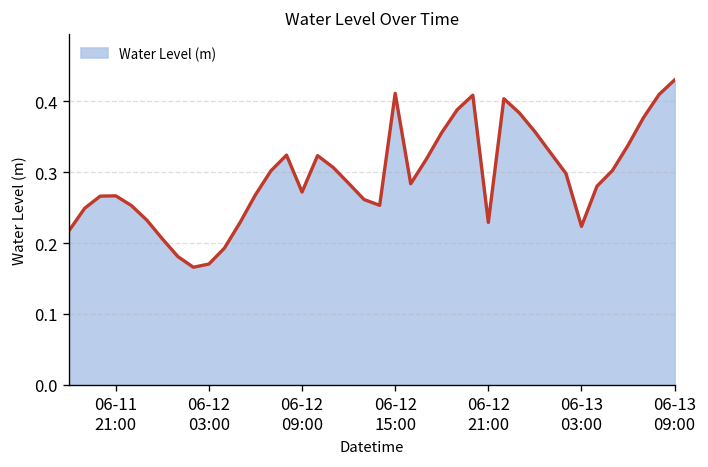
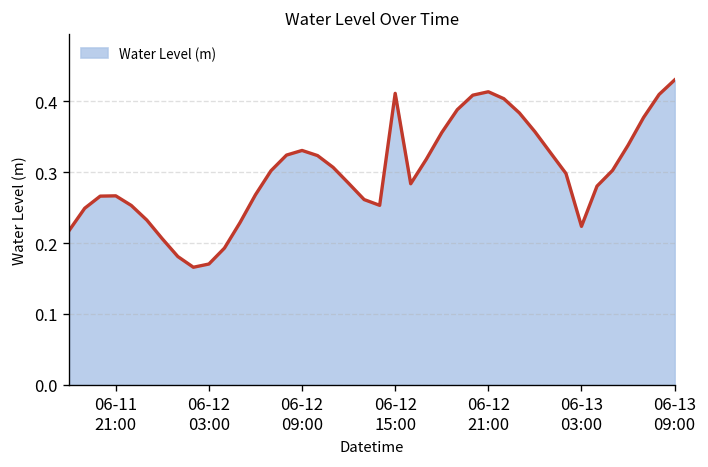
  {
    "06-11 21:00": 0.27,
    "06-12 03:00": 0.17,
-   "06-12 09:00": 0.27,
+   "06-12 09:00": 0.33,
    "06-12 15:00": 0.41,
-   "06-12 21:00": 0.23,
+   "06-12 21:00": 0.41,
    "06-13 03:00": 0.22,
    "06-13 09:00": 0.43
  }
